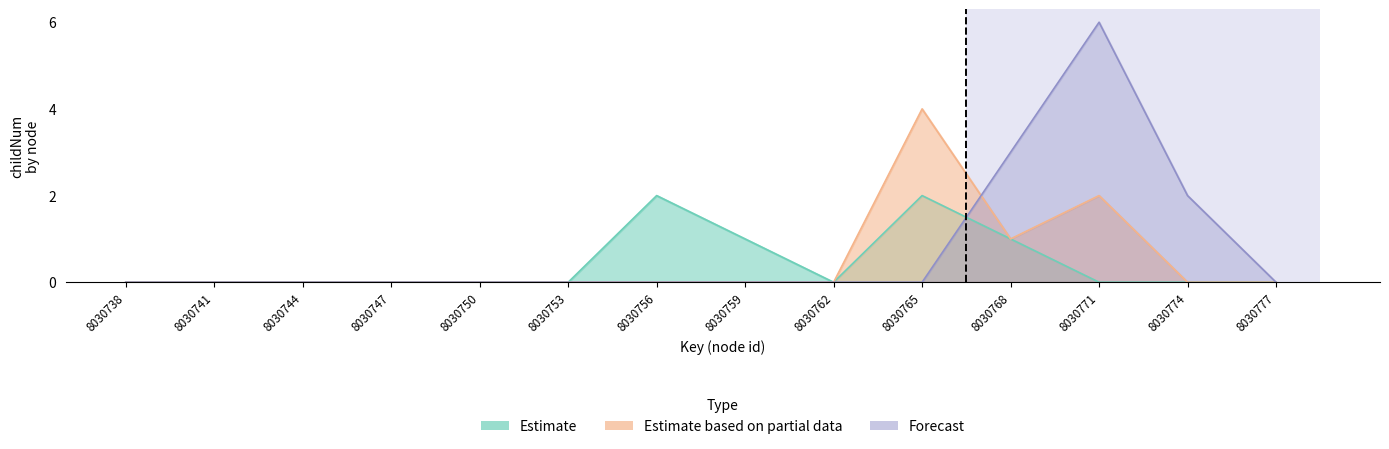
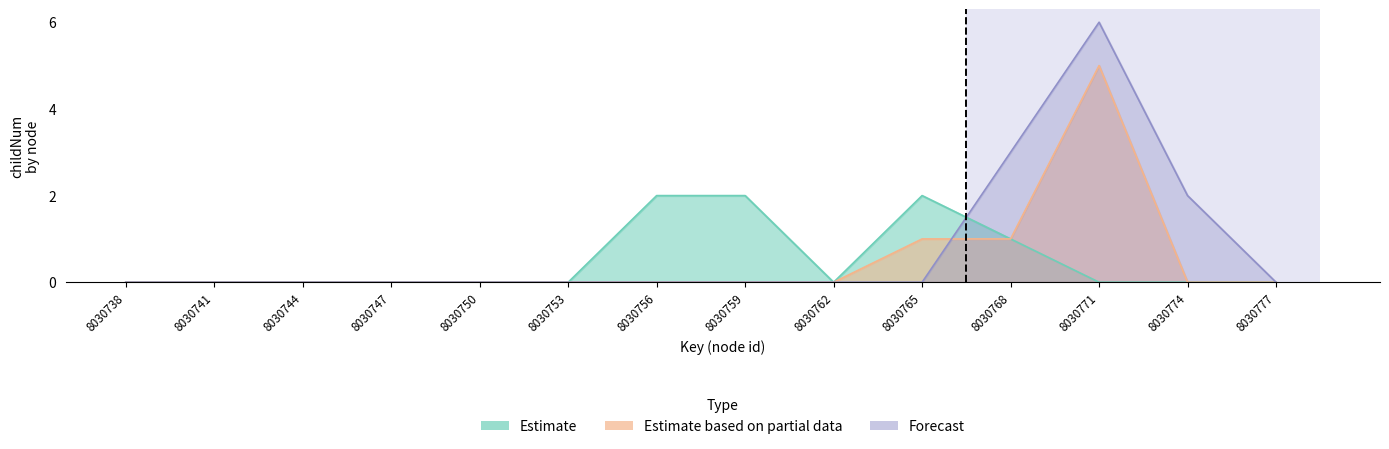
  {
    "Estimate": {
      "8030756": 2,
-     "8030759": 1,
+     "8030759": 2,
      "8030765": 2,
      "8030771": 0
    },
    "Estimate based on partial data": {
-     "8030765": 4,
-     "8030771": 2
+     "8030765": 1,
+     "8030771": 5
    },
    "Forecast": {
      "8030765": 0,
      "8030768": 3,
      "8030771": 6,
      "8030774": 2
    }
  }
